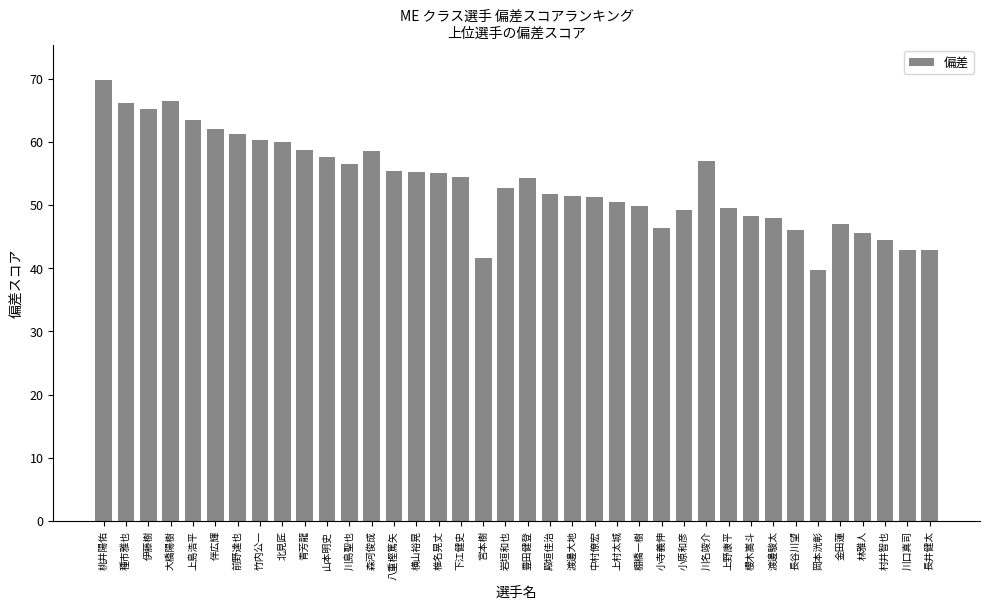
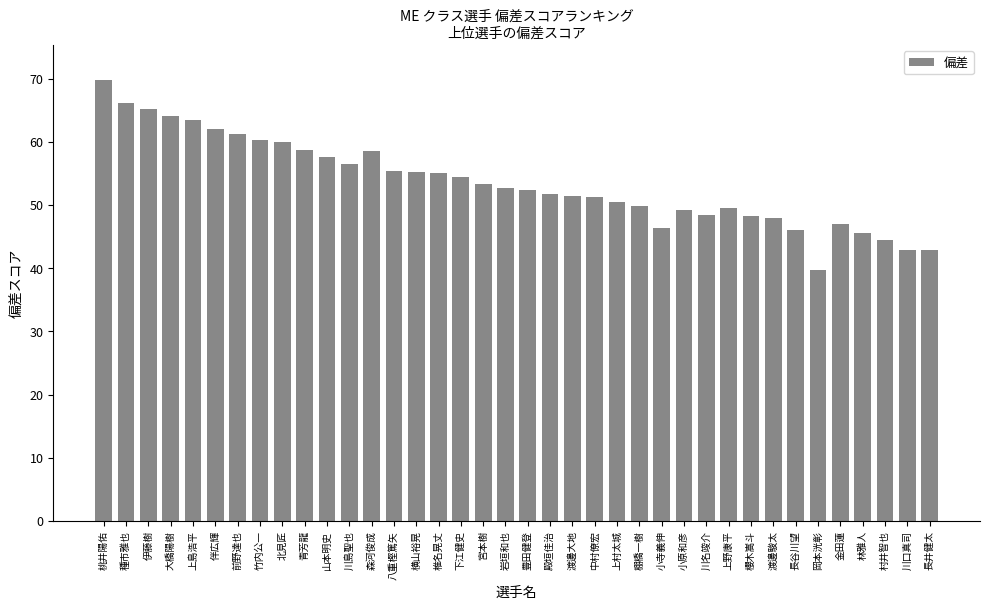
  {
    "桃井陽佑": 70,
    "種市雅也": 66,
    "伊藤樹": 65,
-   "大橋陽樹": 66,
+   "大橋陽樹": 64,
    "上島浩平": 63,
    "伴広輝": 62,
    "前野達也": 61,
    "竹内公一": 60,
    "北見匠": 60,
    "青芳龍": 59,
    "山本明史": 58,
    "川島聖也": 56,
    "森河俊成": 59,
    "八重樫篤矢": 55,
    "横山裕晃": 55,
    "椎名晃丈": 55,
    "下江健史": 54,
-   "宮本樹": 42,
+   "宮本樹": 53,
    "岩垣和也": 53,
-   "豊田健登": 54,
+   "豊田健登": 52,
    "殿垣佳治": 52,
    "渡邊大地": 51,
    "中村僚宏": 51,
    "上村太城": 50,
    "棚橋一樹": 50,
    "小寺義伸": 46,
    "小原和彦": 49,
-   "川名竣介": 57,
+   "川名竣介": 48,
    "上野康平": 50,
    "櫻木嵩斗": 48,
    "渡邊駿太": 48,
    "長谷川望": 46,
    "岡本洸彰": 40,
    "金田蓮": 47,
    "林雅人": 46,
    "村井智也": 44,
    "川口真司": 43,
    "長井健太": 43
  }
